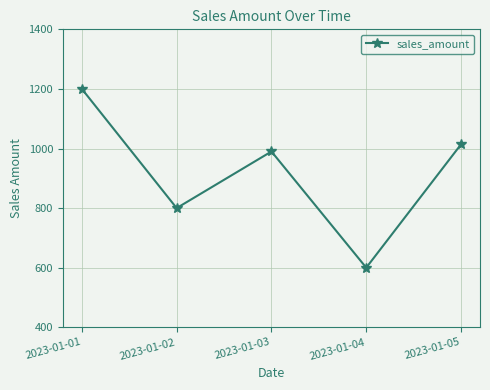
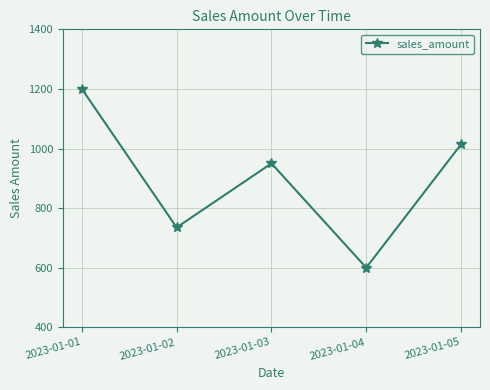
  {
    "2023-01-01": 1200,
-   "2023-01-02": 800,
-   "2023-01-03": 990,
+   "2023-01-02": 740,
+   "2023-01-03": 950,
    "2023-01-04": 600,
    "2023-01-05": 1010
  }
